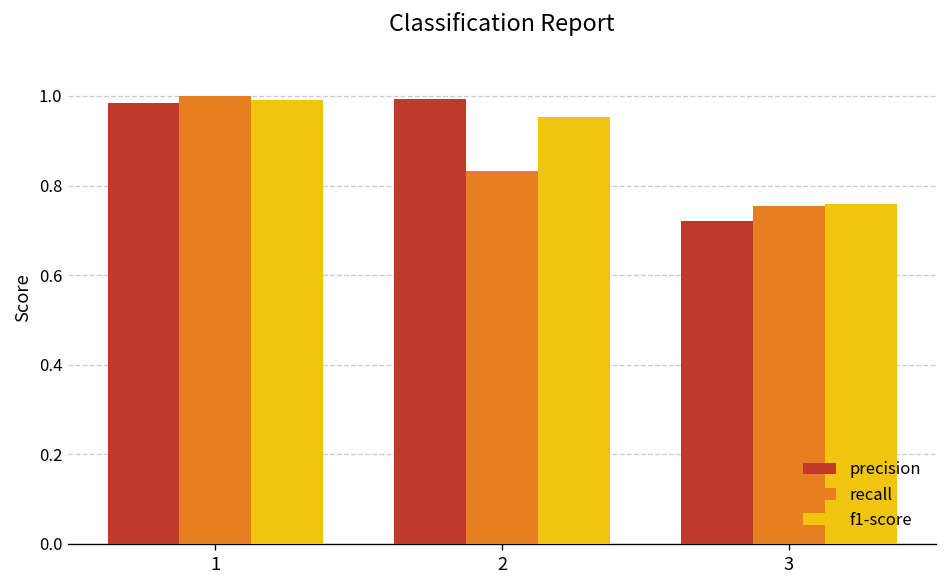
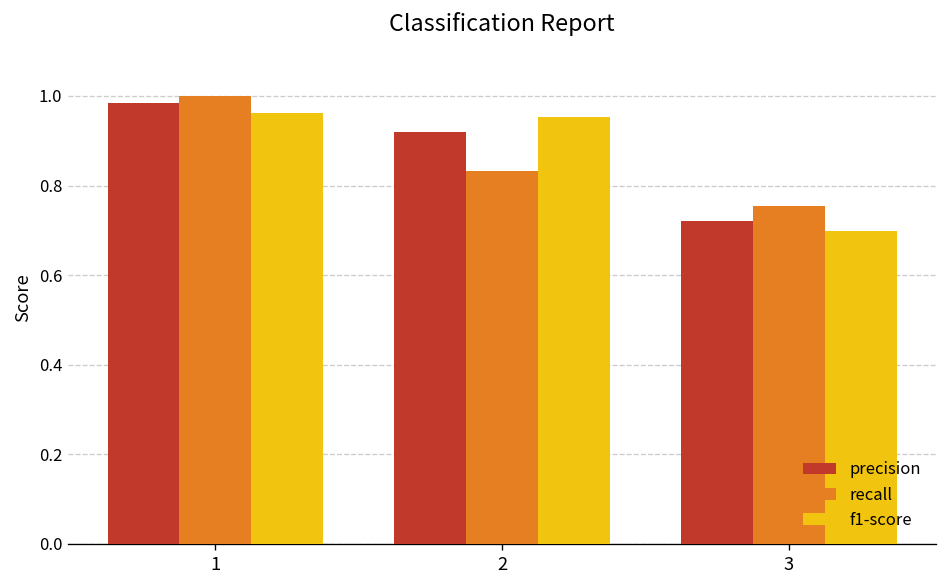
  {
    "precision": {
      "1": 0.98,
-     "2": 0.99,
+     "2": 0.92,
      "3": 0.72
    },
    "recall": {
      "1": 1.00,
      "2": 0.83,
      "3": 0.75
    },
    "f1-score": {
-     "1": 0.99,
+     "1": 0.96,
      "2": 0.95,
-     "3": 0.76
+     "3": 0.70
    }
  }
